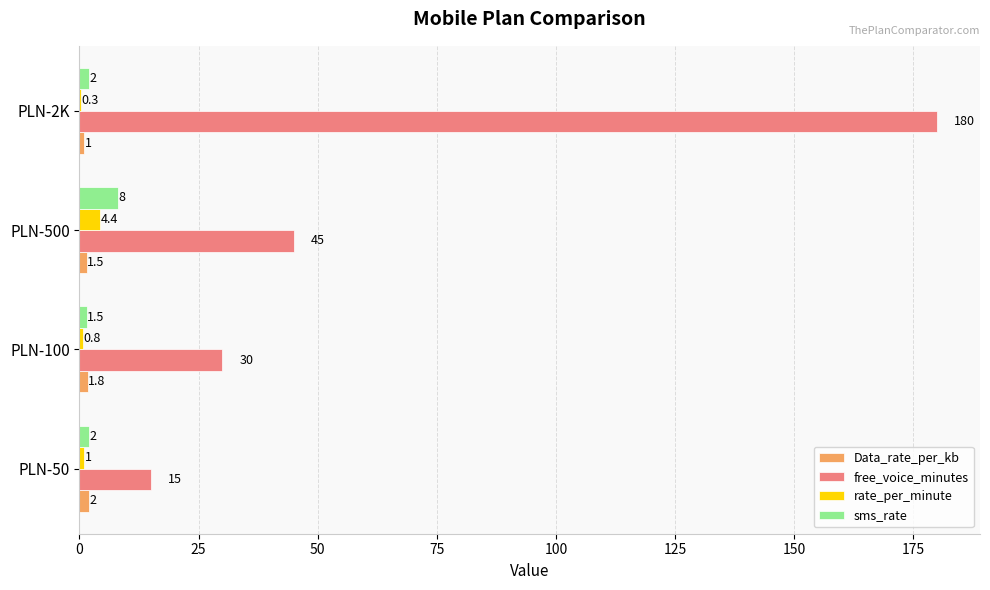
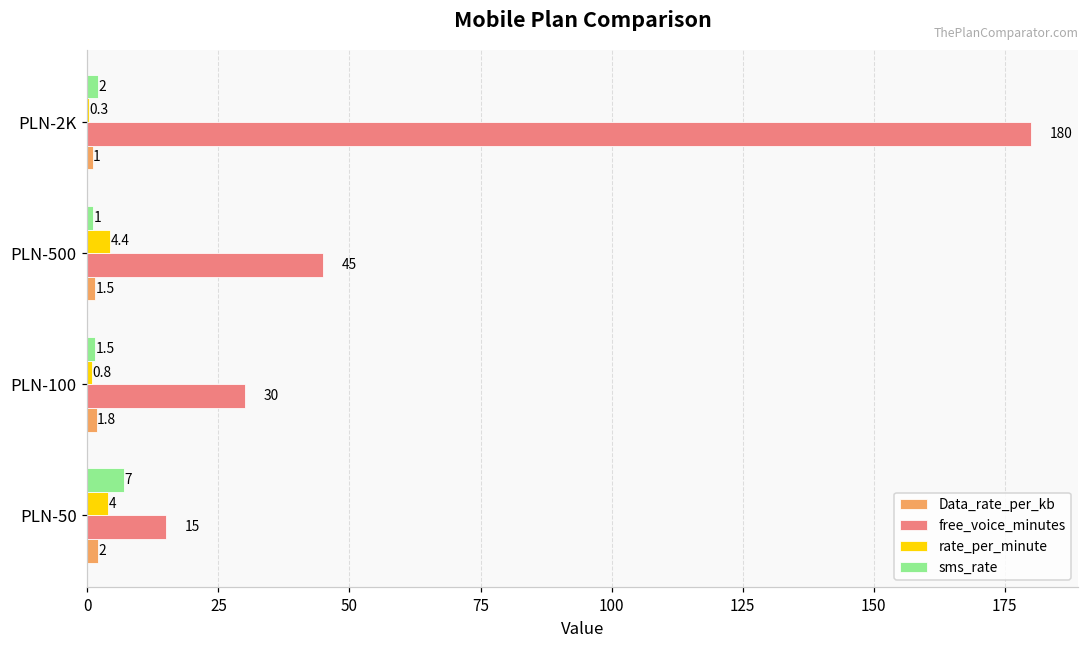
  {
    "rate_per_minute": {
      "PLN-2K": 0.3,
      "PLN-500": 4.4,
      "PLN-100": 0.8,
-     "PLN-50": 1
+     "PLN-50": 4
    },
    "sms_rate": {
      "PLN-2K": 2,
-     "PLN-500": 8,
+     "PLN-500": 1,
      "PLN-100": 1.5,
-     "PLN-50": 2
+     "PLN-50": 7
    }
  }
